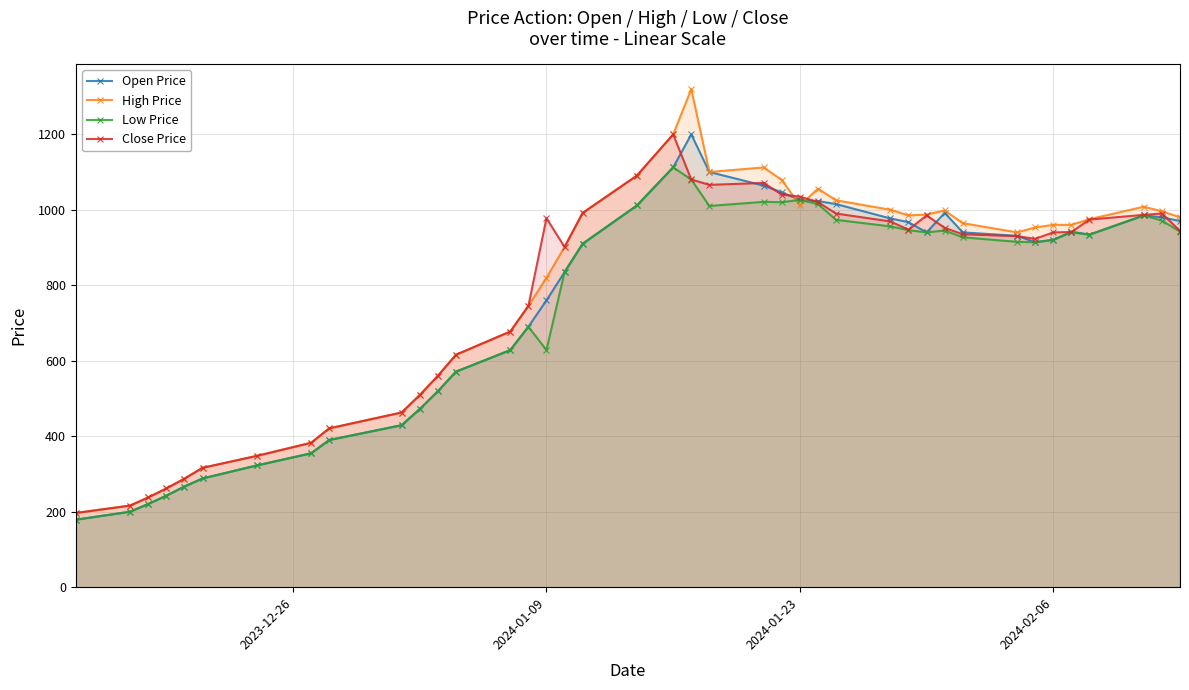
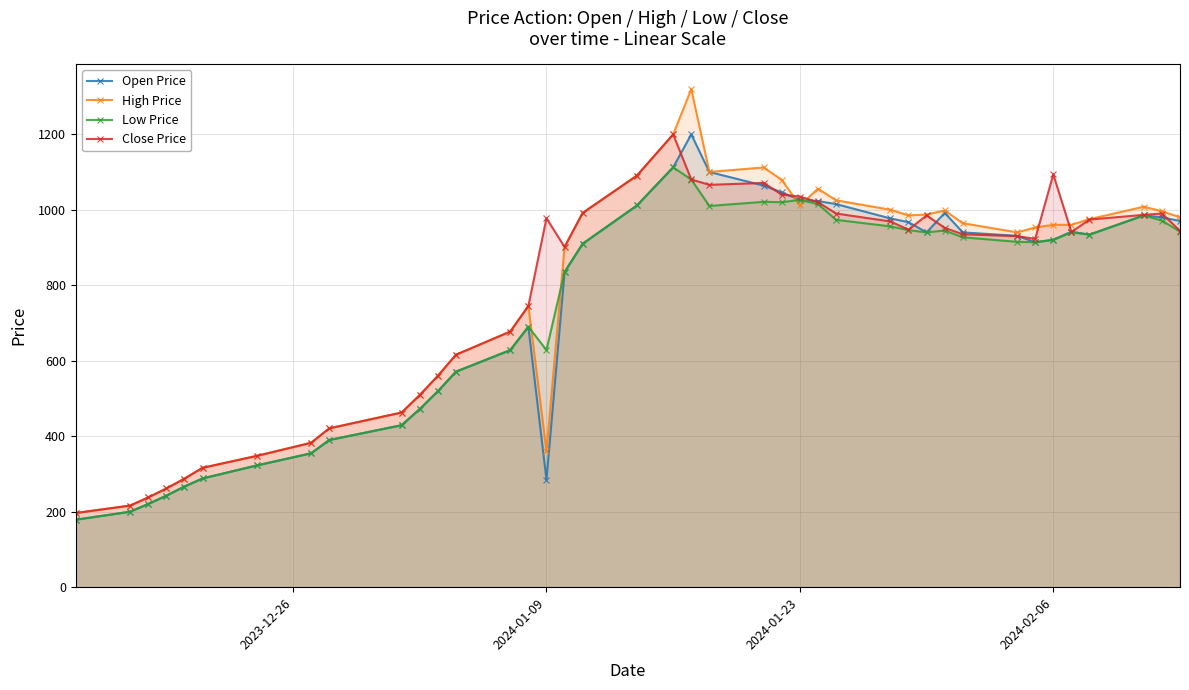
  {
    "Open Price": {
-     "2024-01-09": 760
+     "2024-01-09": 280
    },
    "High Price": {
-     "2024-01-09": 820,
+     "2024-01-09": 360,
      "2024-01-23": 1010,
      "2024-02-06": 960
    },
    "Low Price": {
      "2024-01-09": 630
    },
    "Close Price": {
      "2024-01-09": 980,
      "2024-01-23": 1040,
-     "2024-02-06": 940
+     "2024-02-06": 1090
    }
  }
